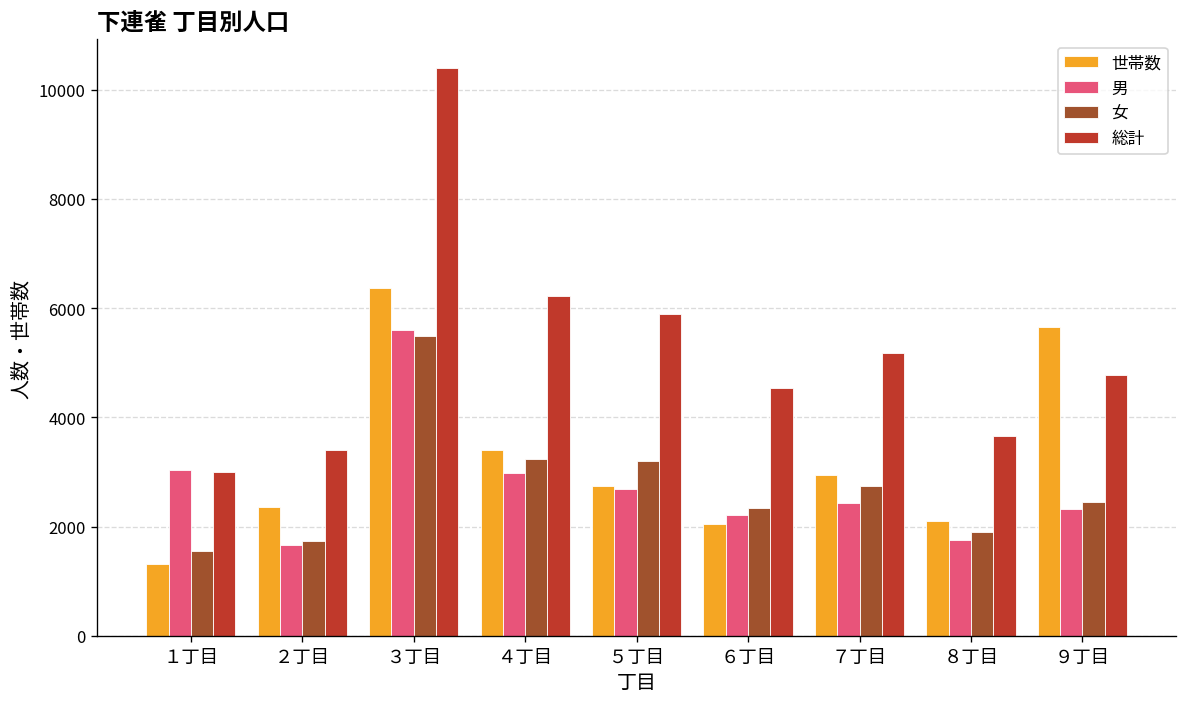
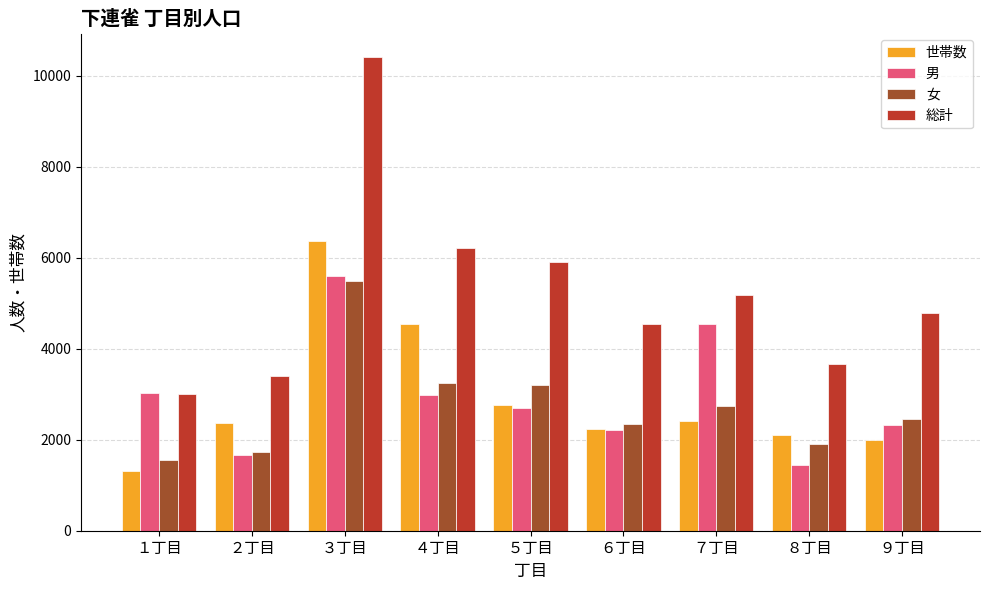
  {
    "世帯数": {
      "１丁目": 1300,
      "２丁目": 2400,
      "３丁目": 6400,
-     "４丁目": 3400,
+     "４丁目": 4500,
      "５丁目": 2800,
-     "６丁目": 2100,
-     "７丁目": 2900,
+     "６丁目": 2200,
+     "７丁目": 2400,
      "８丁目": 2100,
-     "９丁目": 5700
+     "９丁目": 2000
    },
    "男": {
      "１丁目": 3000,
      "２丁目": 1700,
      "３丁目": 5600,
      "４丁目": 3000,
      "５丁目": 2700,
      "６丁目": 2200,
-     "７丁目": 2400,
-     "８丁目": 1800,
+     "７丁目": 4500,
+     "８丁目": 1400,
      "９丁目": 2300
    }
  }
